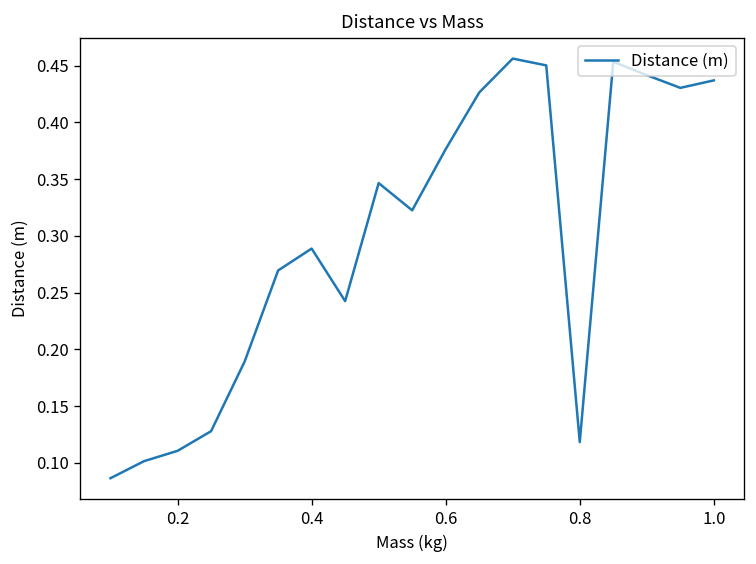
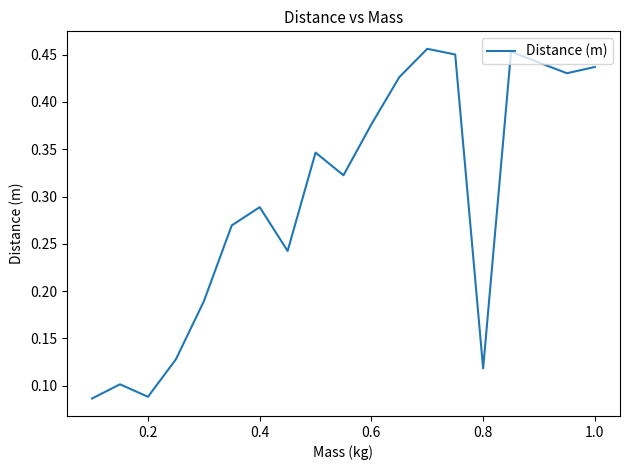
  {
-   "0.2": 0.11,
+   "0.2": 0.09,
    "0.4": 0.29,
    "0.6": 0.38,
    "0.8": 0.12,
    "1.0": 0.44
  }
